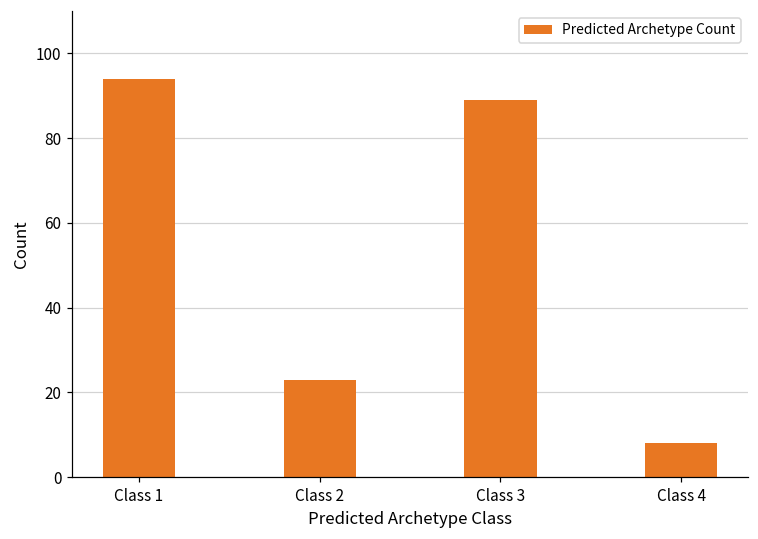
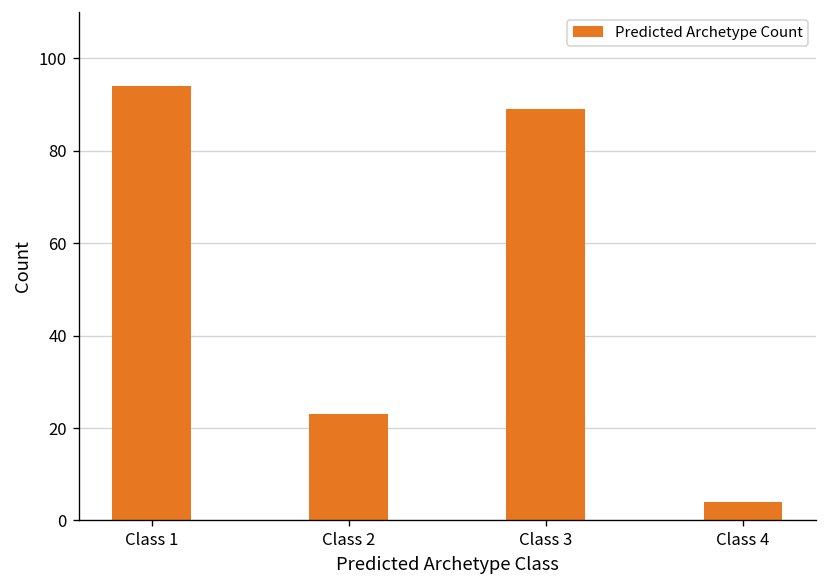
  {
    "Class 1": 94,
    "Class 2": 23,
    "Class 3": 89,
-   "Class 4": 8
+   "Class 4": 4
  }
